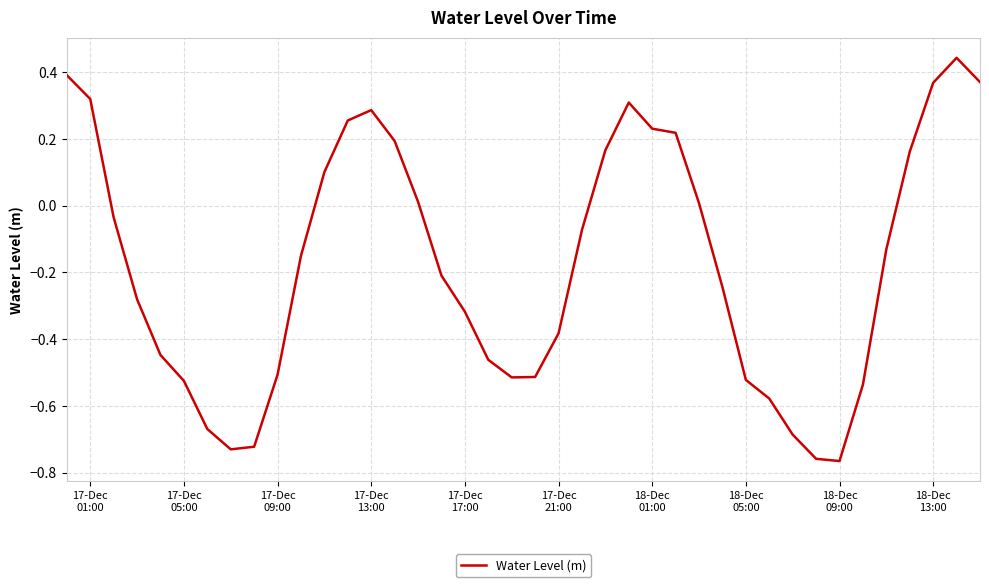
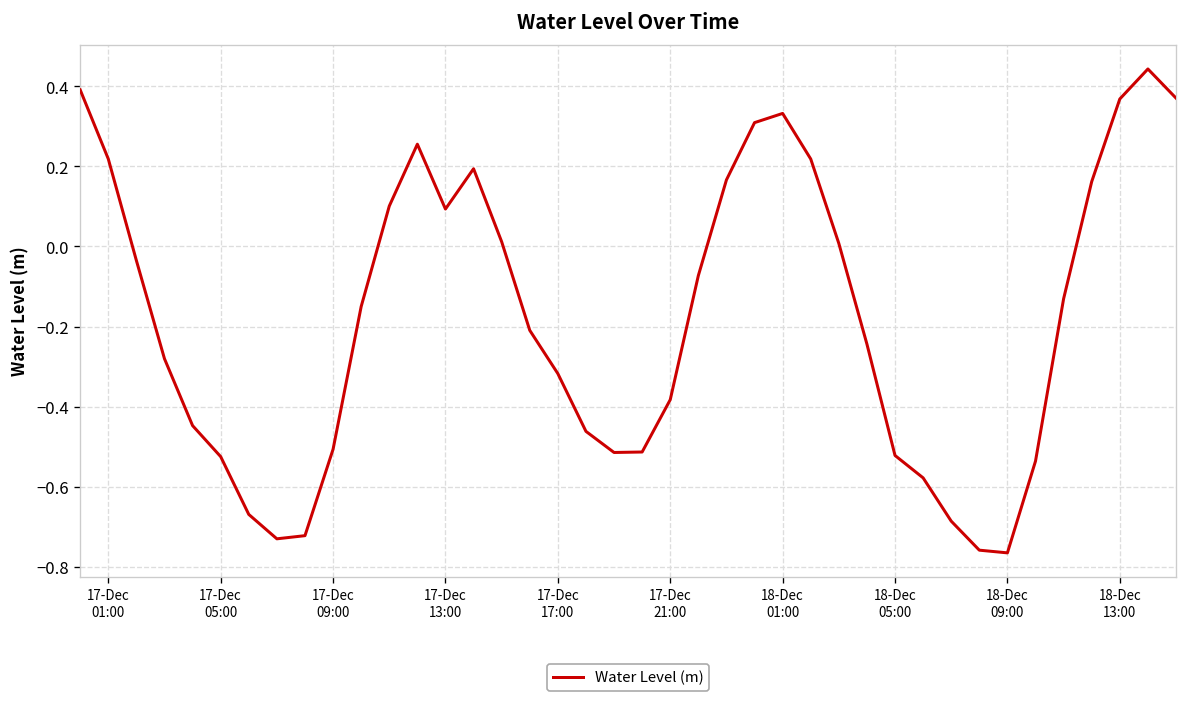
  {
-   "17-Dec 01:00": 0.32,
+   "17-Dec 01:00": 0.22,
    "17-Dec 05:00": -0.53,
    "17-Dec 09:00": -0.51,
-   "17-Dec 13:00": 0.29,
+   "17-Dec 13:00": 0.09,
    "17-Dec 17:00": -0.32,
    "17-Dec 21:00": -0.38,
-   "18-Dec 01:00": 0.23,
+   "18-Dec 01:00": 0.33,
    "18-Dec 05:00": -0.52,
    "18-Dec 09:00": -0.77,
    "18-Dec 13:00": 0.37
  }
